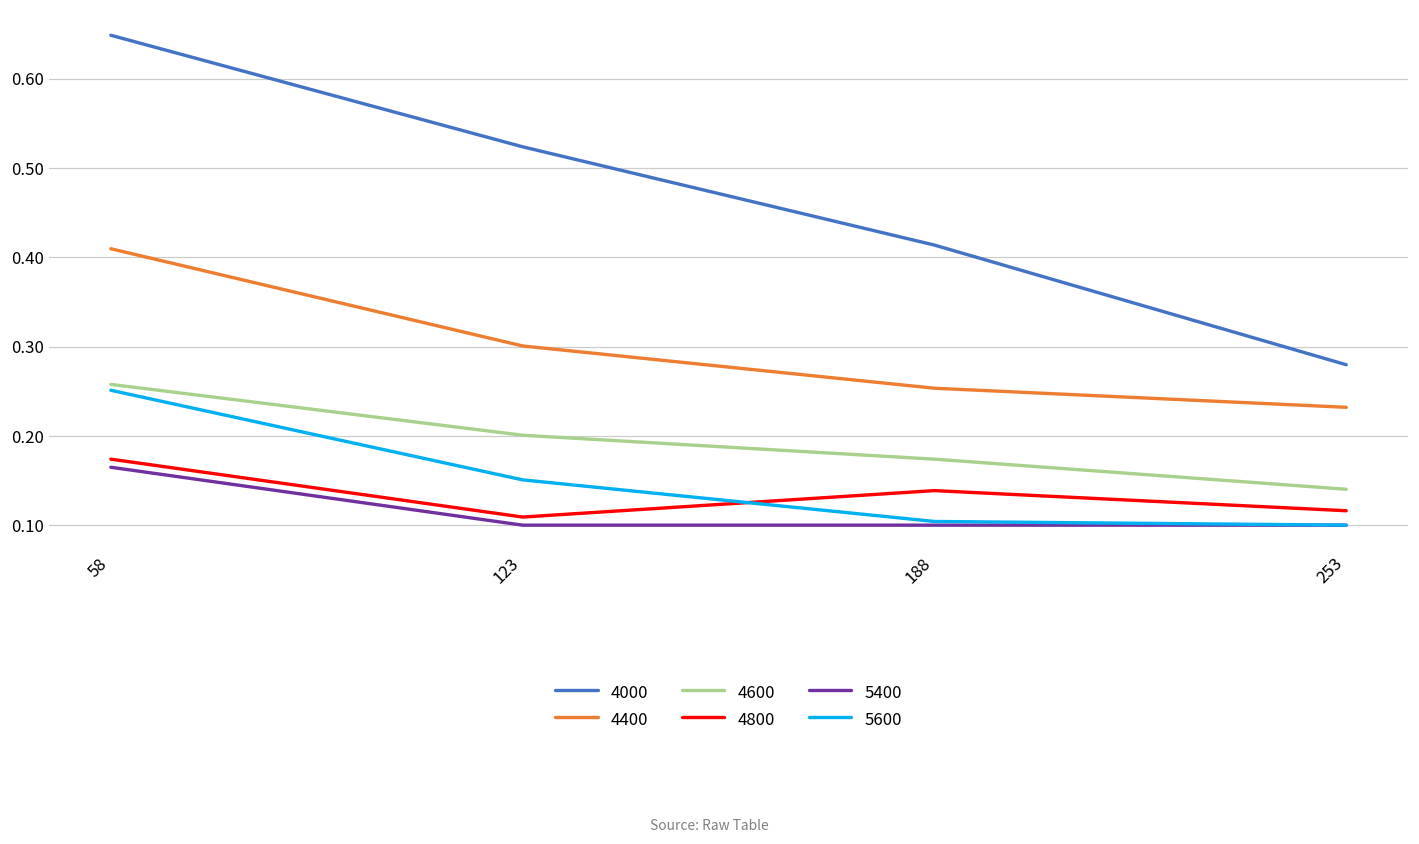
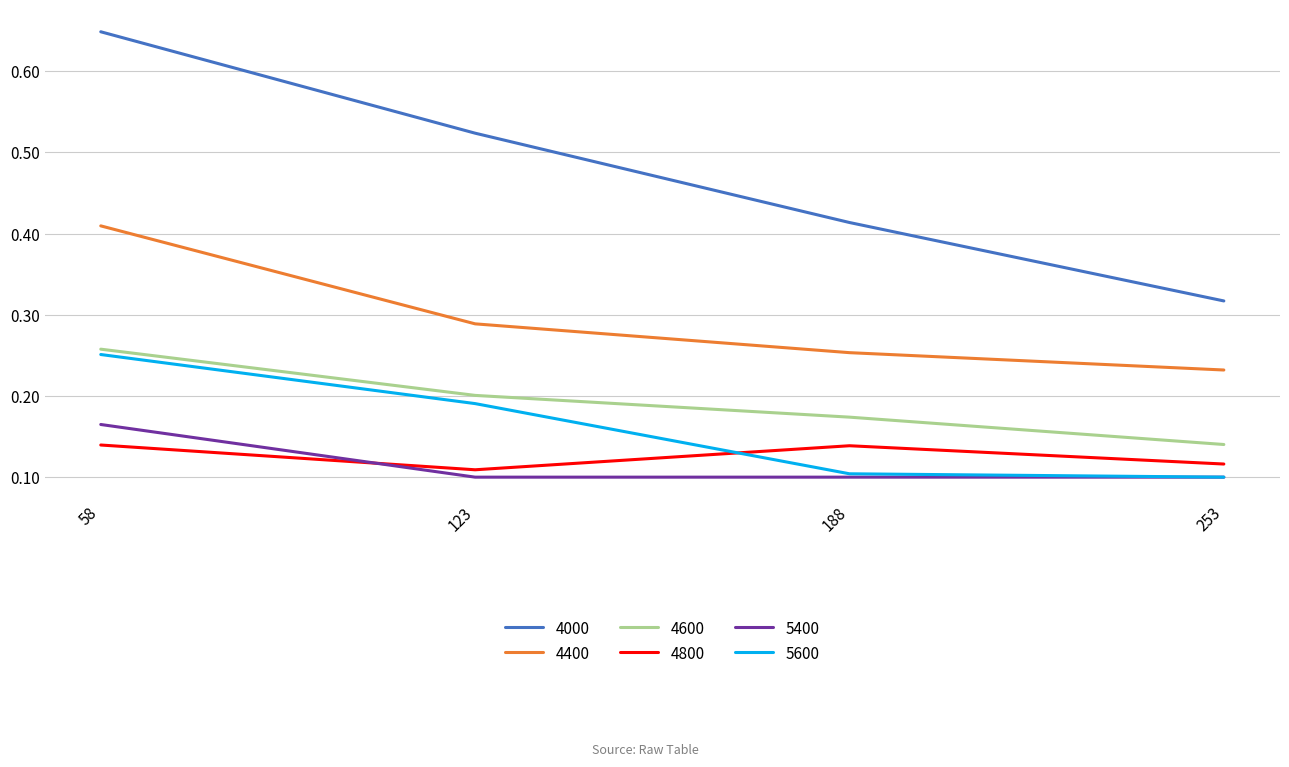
  {
    "4000": {
      "58": 0.65,
      "123": 0.52,
      "188": 0.41,
-     "253": 0.28
+     "253": 0.32
    },
    "4400": {
      "58": 0.41,
-     "123": 0.30,
+     "123": 0.29,
      "188": 0.25,
      "253": 0.23
    },
    "4600": {
      "58": 0.26,
      "123": 0.20,
      "188": 0.17,
      "253": 0.14
    },
    "4800": {
-     "58": 0.17,
+     "58": 0.14,
      "123": 0.11,
      "188": 0.14,
      "253": 0.12
    },
    "5400": {
      "58": 0.16,
      "123": 0.10,
      "188": 0.10
    },
    "5600": {
      "58": 0.25,
-     "123": 0.15,
+     "123": 0.19,
      "188": 0.10
    }
  }
